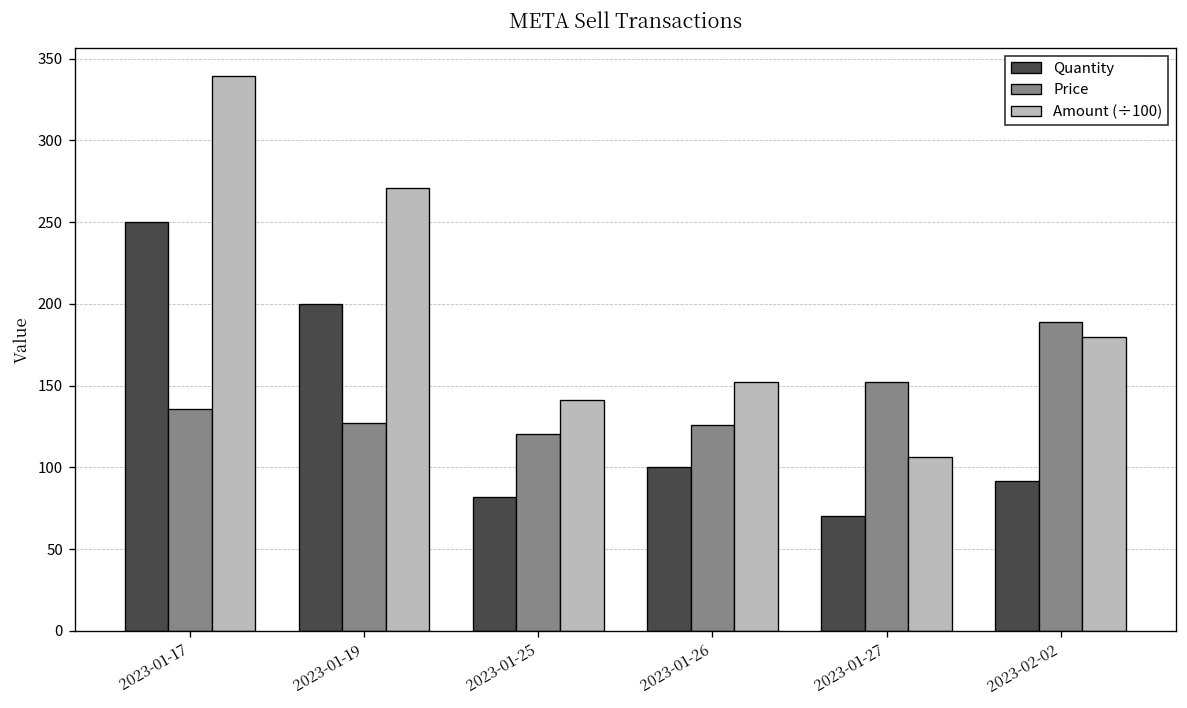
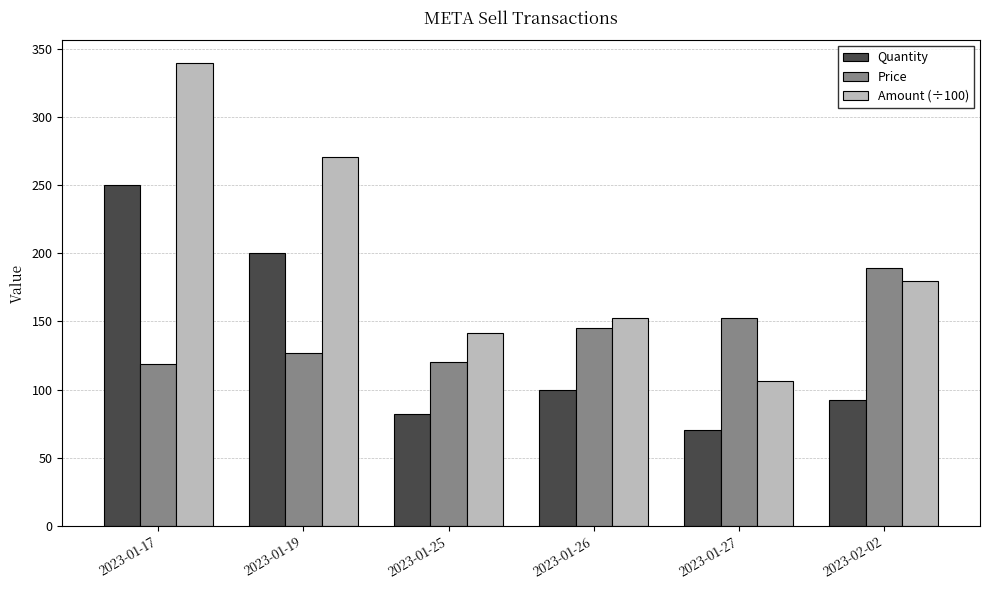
  {
    "Quantity": {
      "2023-01-17": 250,
      "2023-01-19": 200,
      "2023-01-25": 82,
      "2023-01-26": 100,
      "2023-01-27": 70,
      "2023-02-02": 92
    },
    "Price": {
-     "2023-01-17": 136,
+     "2023-01-17": 118,
      "2023-01-19": 127,
      "2023-01-25": 120,
-     "2023-01-26": 126,
+     "2023-01-26": 145,
      "2023-01-27": 152,
      "2023-02-02": 189
    },
    "Amount (÷100)": {
      "2023-01-17": 339,
      "2023-01-19": 271,
      "2023-01-25": 141,
      "2023-01-26": 152,
      "2023-01-27": 107,
      "2023-02-02": 180
    }
  }
